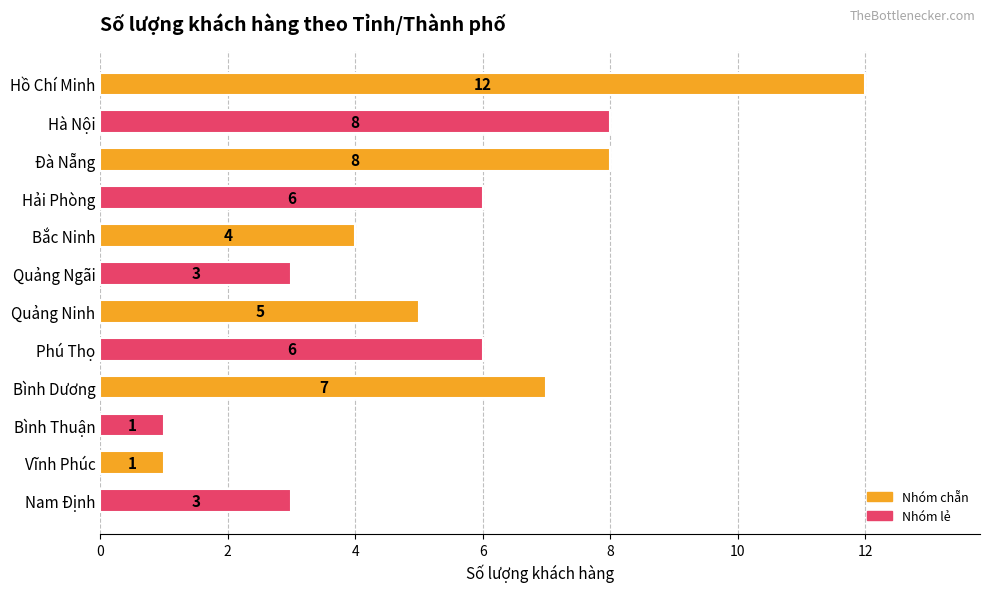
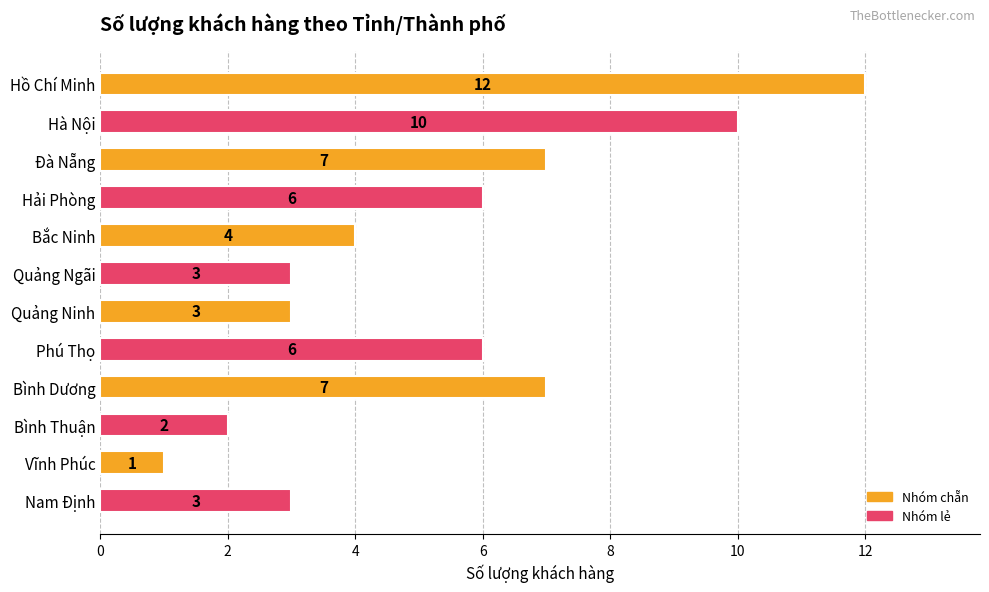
  {
    "Hồ Chí Minh": 12,
-   "Hà Nội": 8,
-   "Đà Nẵng": 8,
+   "Hà Nội": 10,
+   "Đà Nẵng": 7,
    "Hải Phòng": 6,
    "Bắc Ninh": 4,
    "Quảng Ngãi": 3,
-   "Quảng Ninh": 5,
+   "Quảng Ninh": 3,
    "Phú Thọ": 6,
    "Bình Dương": 7,
-   "Bình Thuận": 1,
+   "Bình Thuận": 2,
    "Vĩnh Phúc": 1,
    "Nam Định": 3
  }
